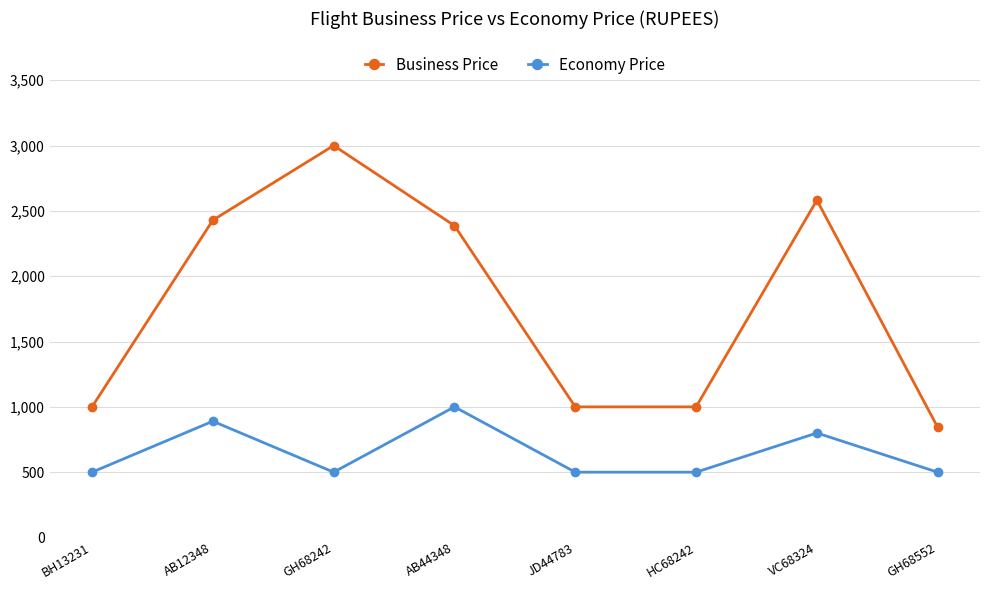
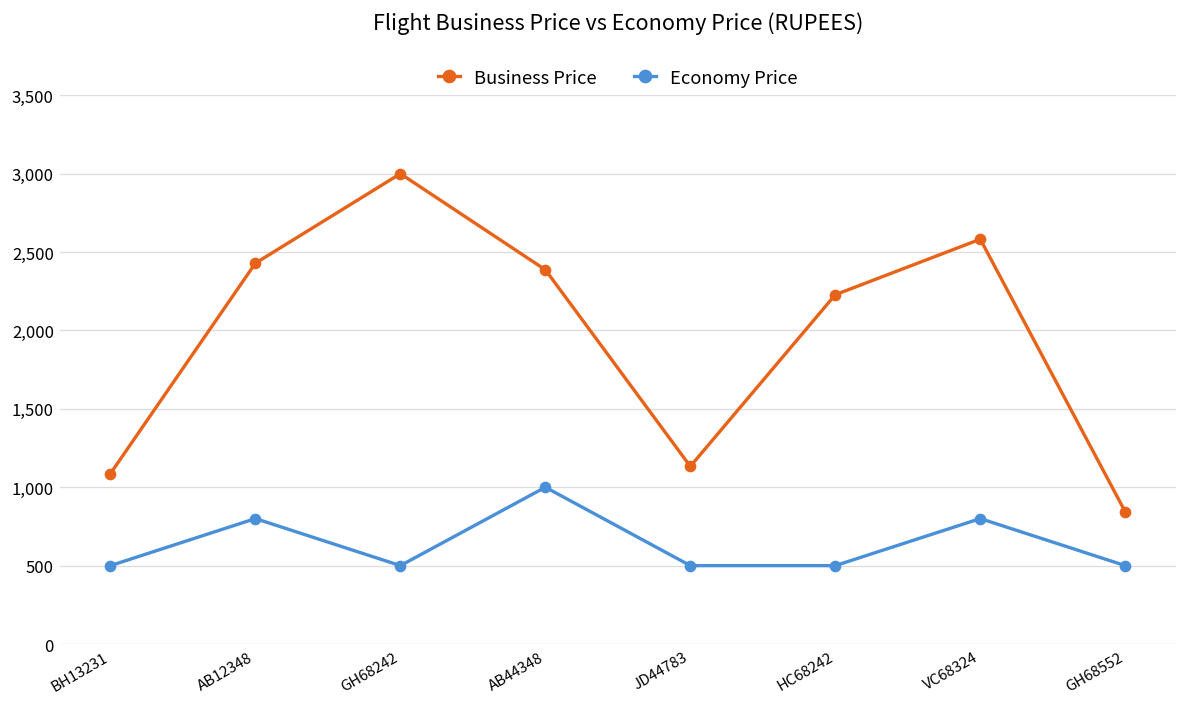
  {
    "Business Price": {
-     "BH13231": "1,000",
+     "BH13231": "1,090",
      "AB12348": "2,430",
      "GH68242": "3,000",
      "AB44348": "2,390",
-     "JD44783": "1,000",
-     "HC68242": "1,000",
+     "JD44783": "1,130",
+     "HC68242": "2,230",
      "VC68324": "2,580",
      "GH68552": "840"
    },
    "Economy Price": {
      "BH13231": "500",
-     "AB12348": "890",
+     "AB12348": "800",
      "GH68242": "500",
      "AB44348": "1,000",
      "JD44783": "500",
      "HC68242": "500",
      "VC68324": "800",
      "GH68552": "500"
    }
  }
